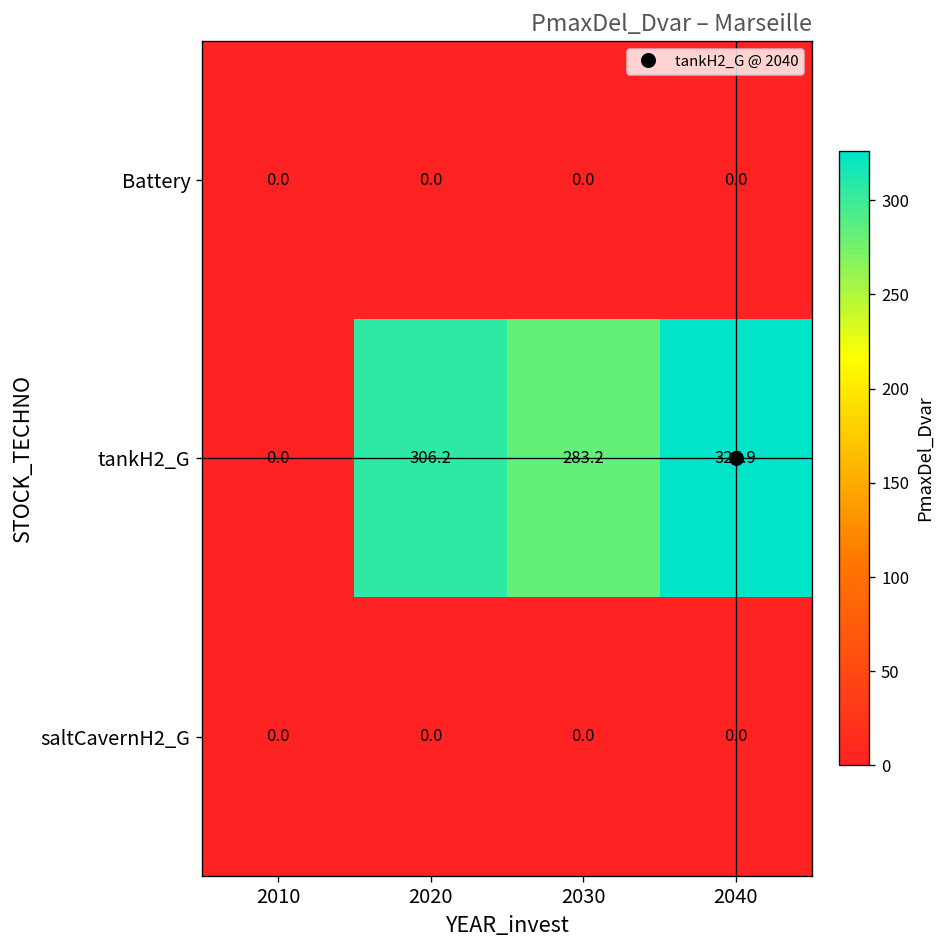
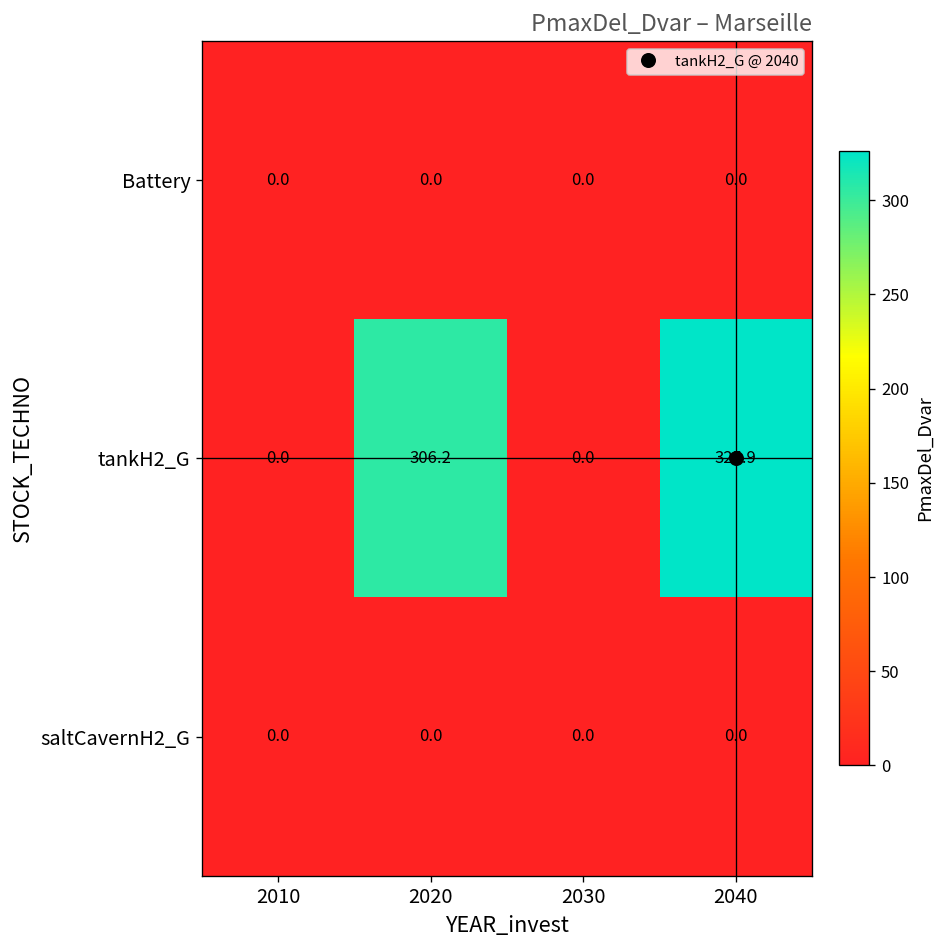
  {
    "Battery": {
      "2010": 0.0,
      "2020": 0.0,
      "2030": 0.0,
      "2040": 0.0
    },
    "tankH2_G": {
      "2010": 0.0,
      "2020": 306.2,
-     "2030": 283.2
+     "2030": 0.0
    },
    "saltCavernH2_G": {
      "2010": 0.0,
      "2020": 0.0,
      "2030": 0.0,
      "2040": 0.0
    }
  }
